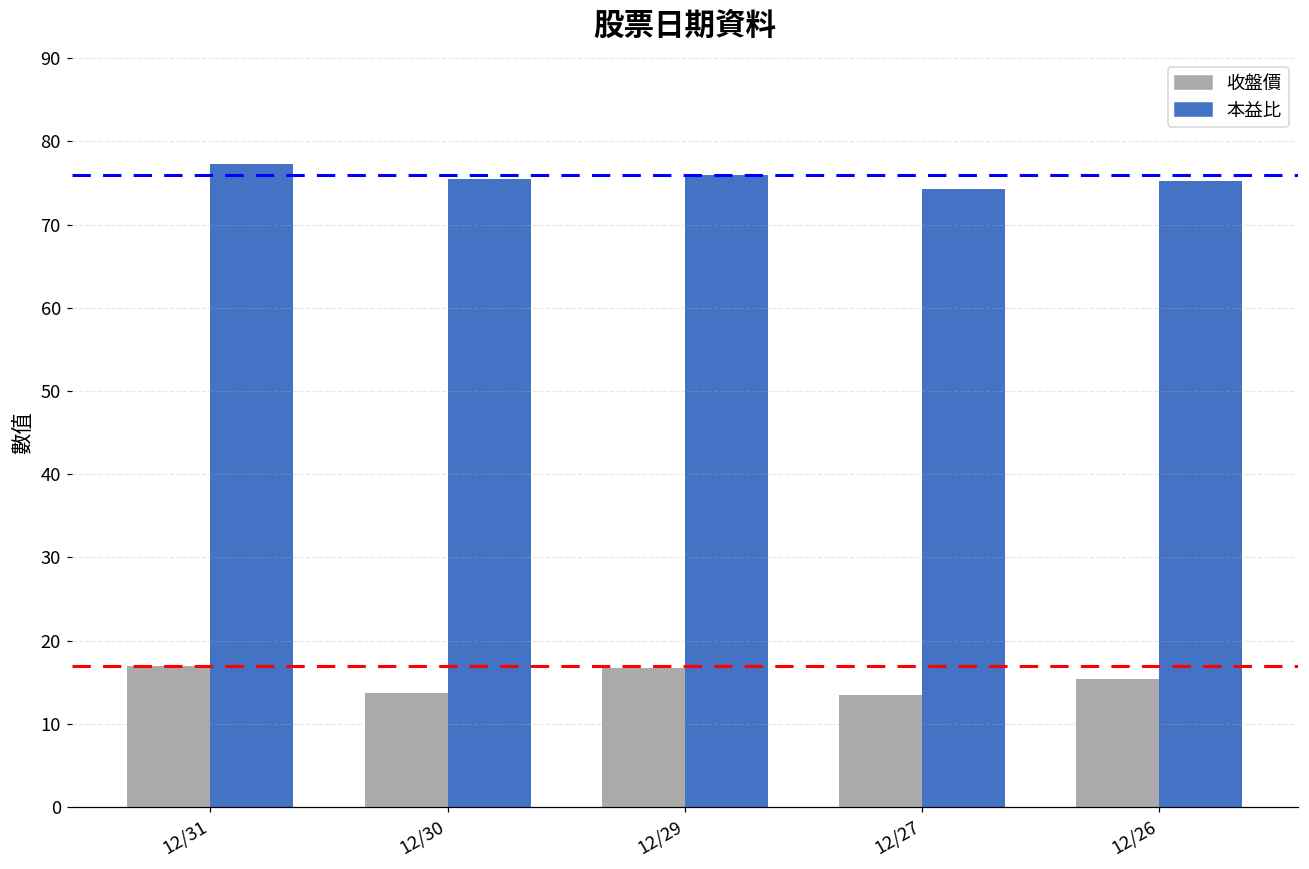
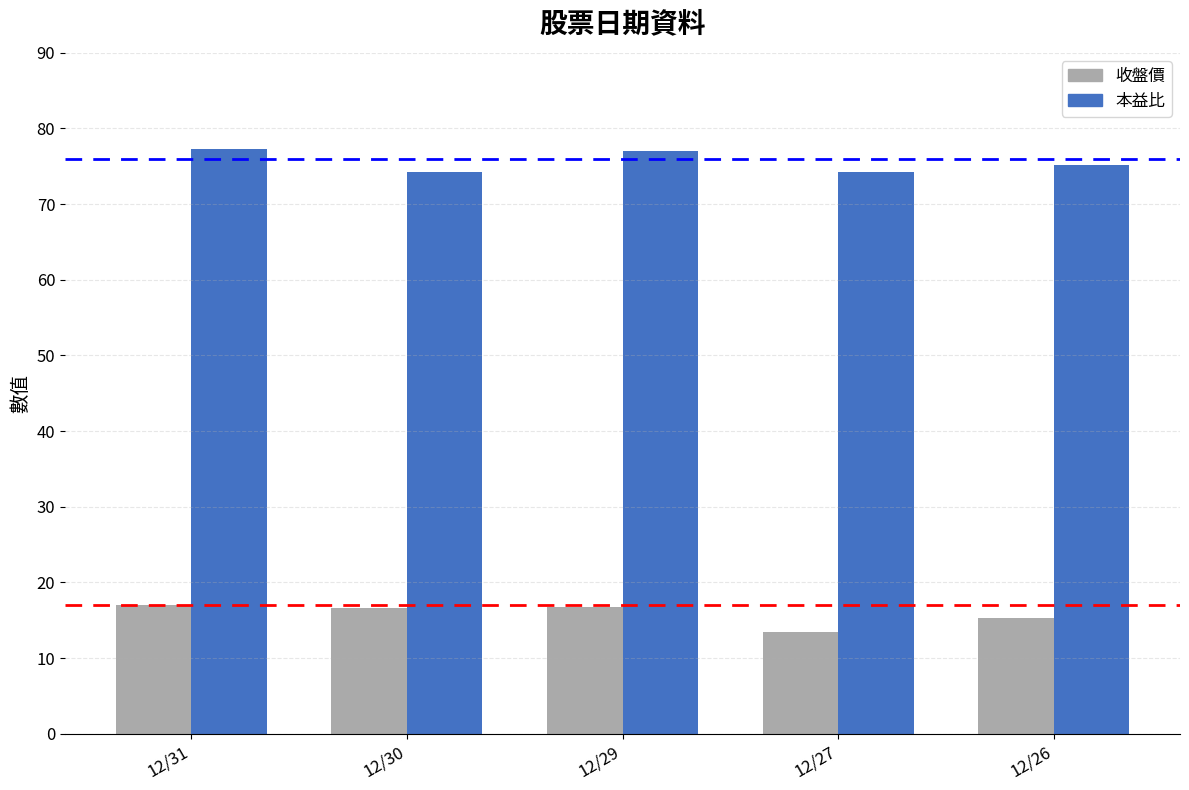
  {
    "收盤價": {
      "12/31": 17,
-     "12/30": 14,
+     "12/30": 17,
      "12/29": 17,
      "12/27": 14,
      "12/26": 15
    },
    "本益比": {
      "12/31": 77,
-     "12/30": 75,
-     "12/29": 76,
+     "12/30": 74,
+     "12/29": 77,
      "12/27": 74,
      "12/26": 75
    }
  }
